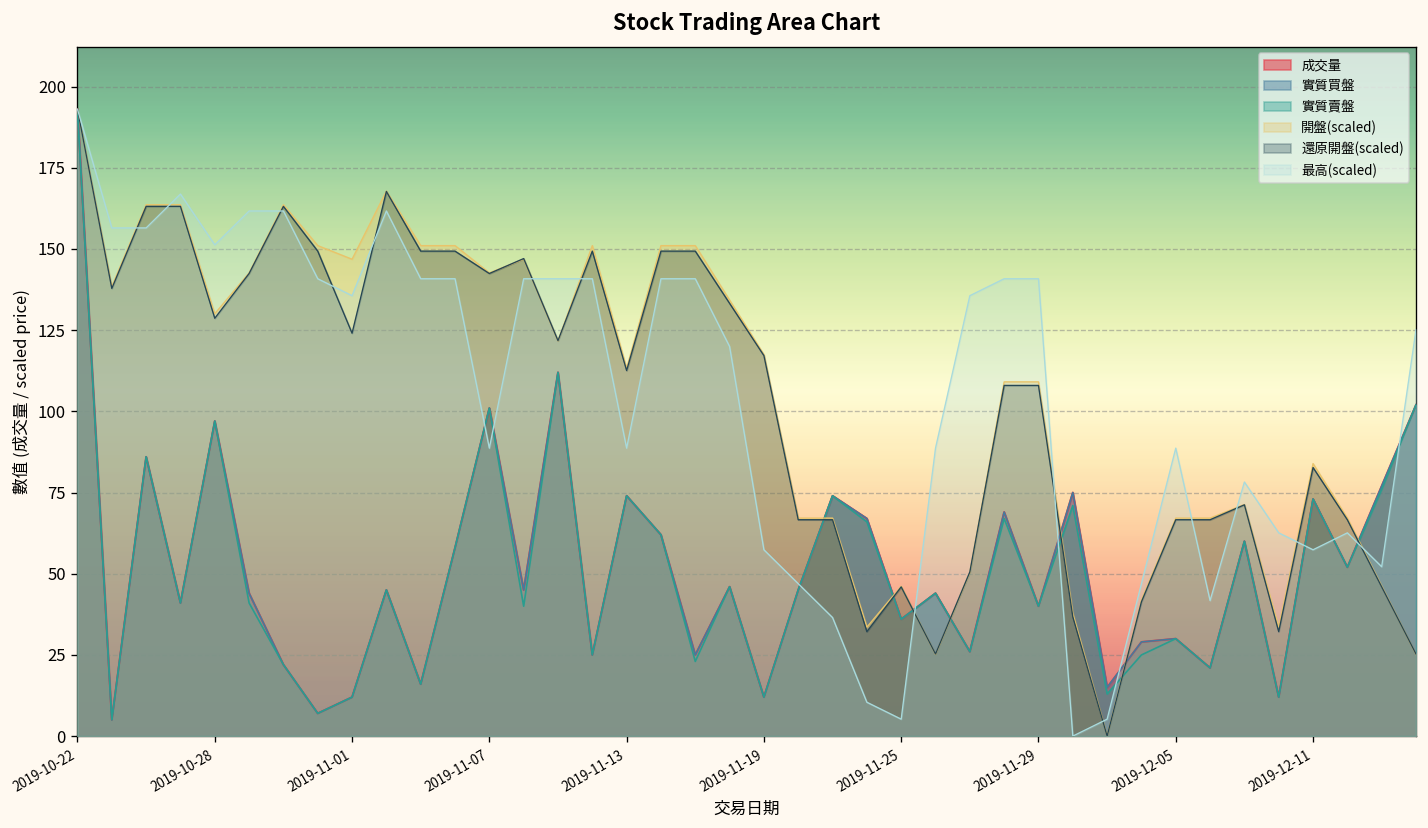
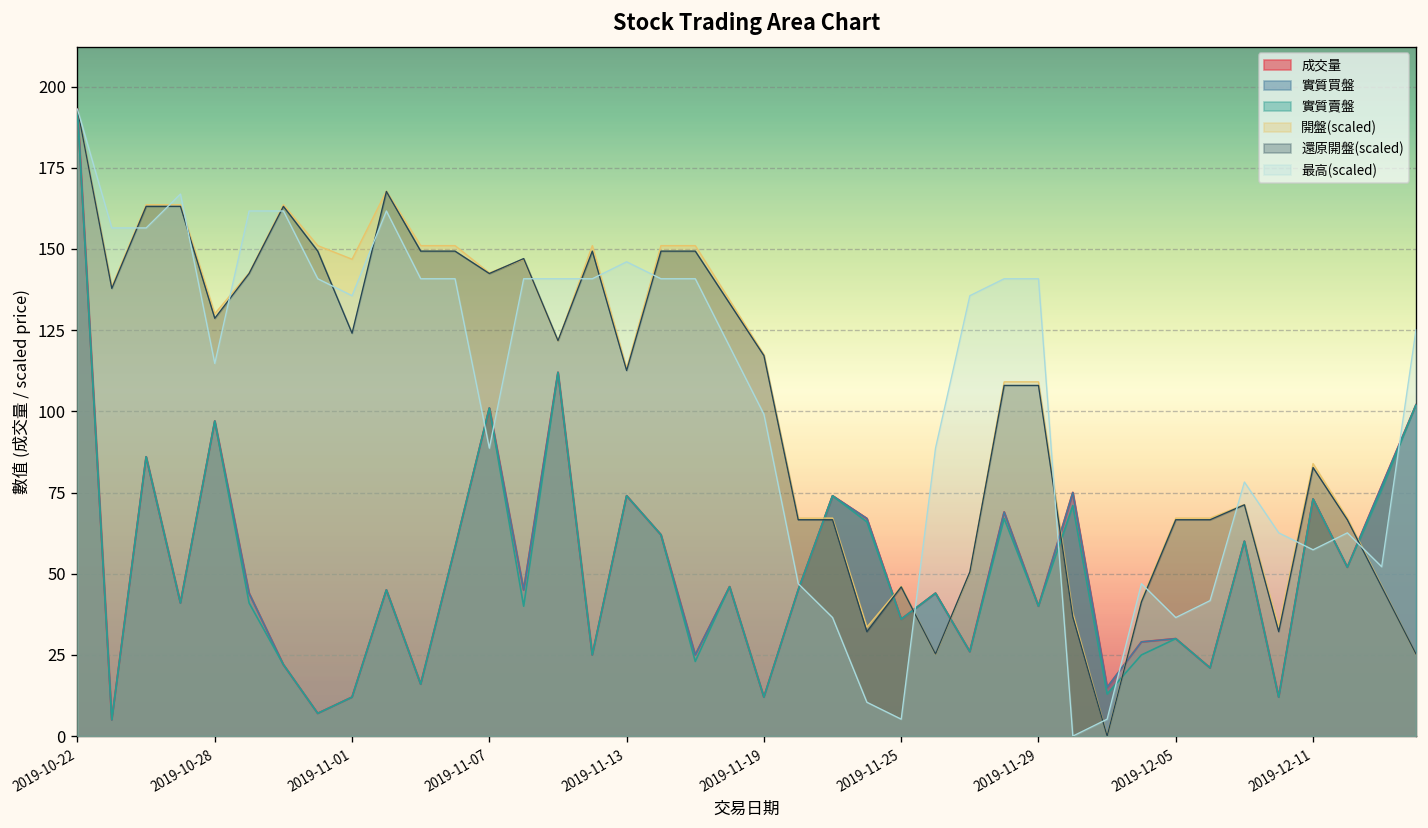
  {
    "開盤(scaled)": {
      "2019-10-28": 130,
      "2019-11-01": 147,
      "2019-11-29": 109,
      "2019-12-11": 84
    },
    "最高(scaled)": {
-     "2019-10-28": 151,
+     "2019-10-28": 115,
      "2019-11-01": 136,
      "2019-11-07": 89,
-     "2019-11-13": 89,
-     "2019-11-19": 57,
+     "2019-11-13": 146,
+     "2019-11-19": 99,
      "2019-11-25": 5,
      "2019-11-29": 141,
-     "2019-12-05": 89,
+     "2019-12-05": 37,
      "2019-12-11": 57
    }
  }
